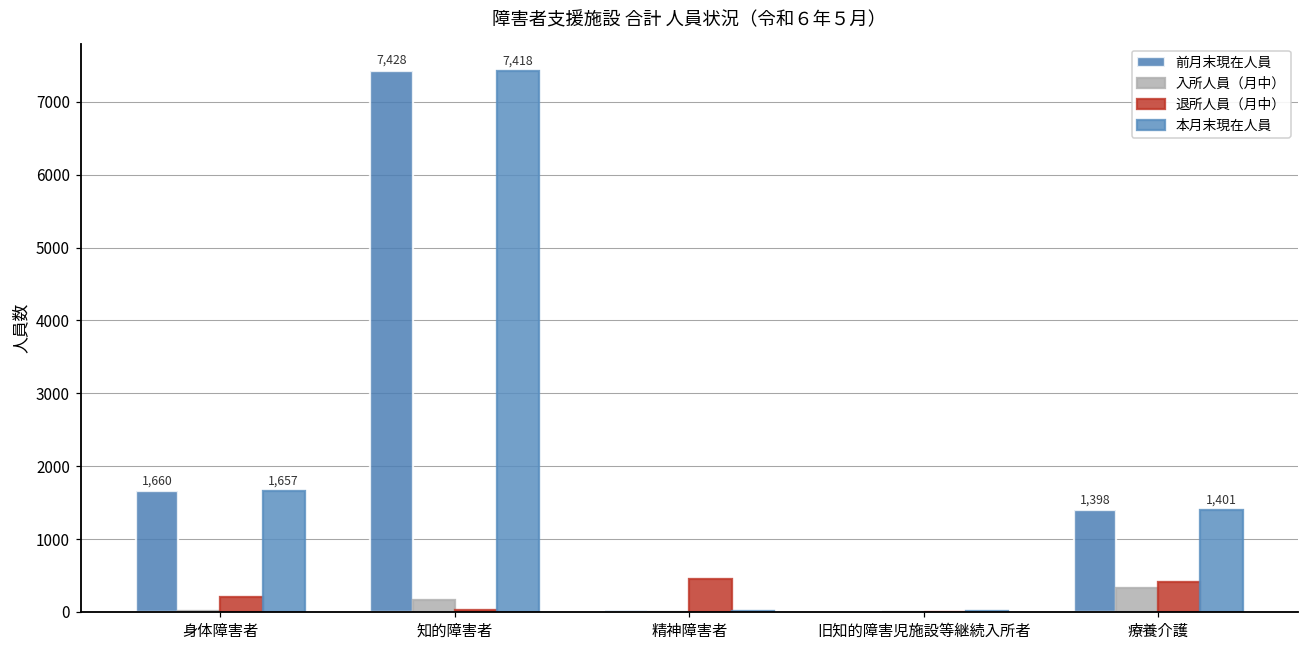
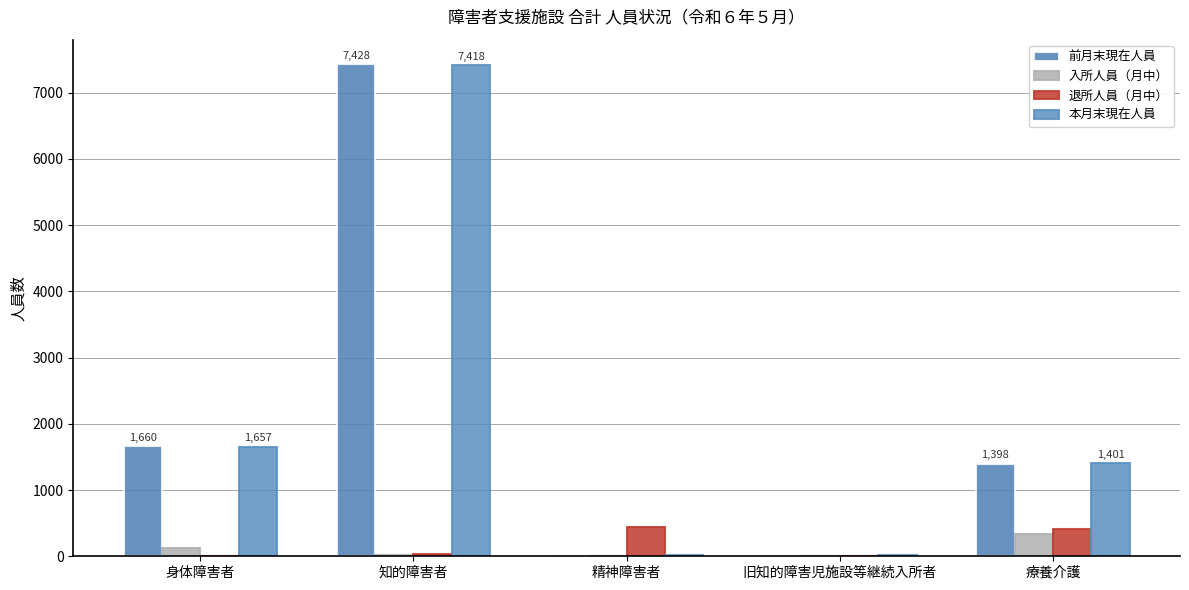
  {
    "入所人員（月中）": {
-     "身体障害者": 0,
-     "知的障害者": 200,
+     "身体障害者": 100,
+     "知的障害者": 0,
      "精神障害者": 0,
      "旧知的障害児施設等継続入所者": 0,
      "療養介護": 300
    },
    "退所人員（月中）": {
-     "身体障害者": 200,
+     "身体障害者": 0,
      "精神障害者": 400,
      "旧知的障害児施設等継続入所者": 0,
      "療養介護": 400
    }
  }
